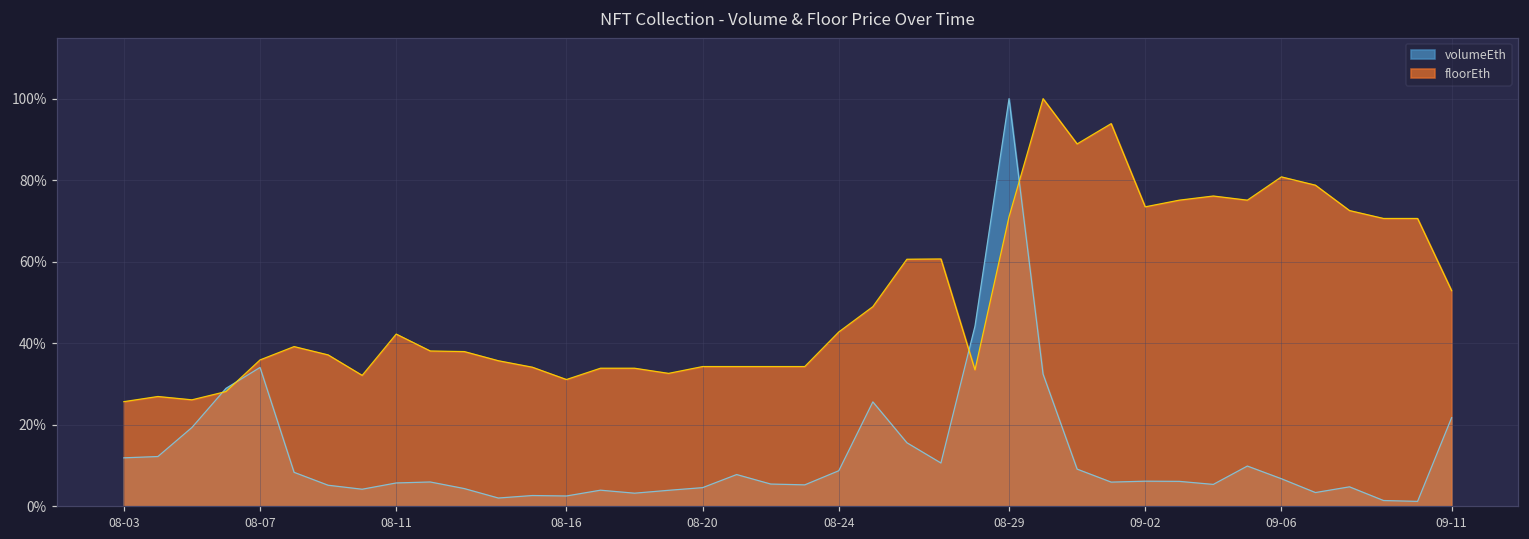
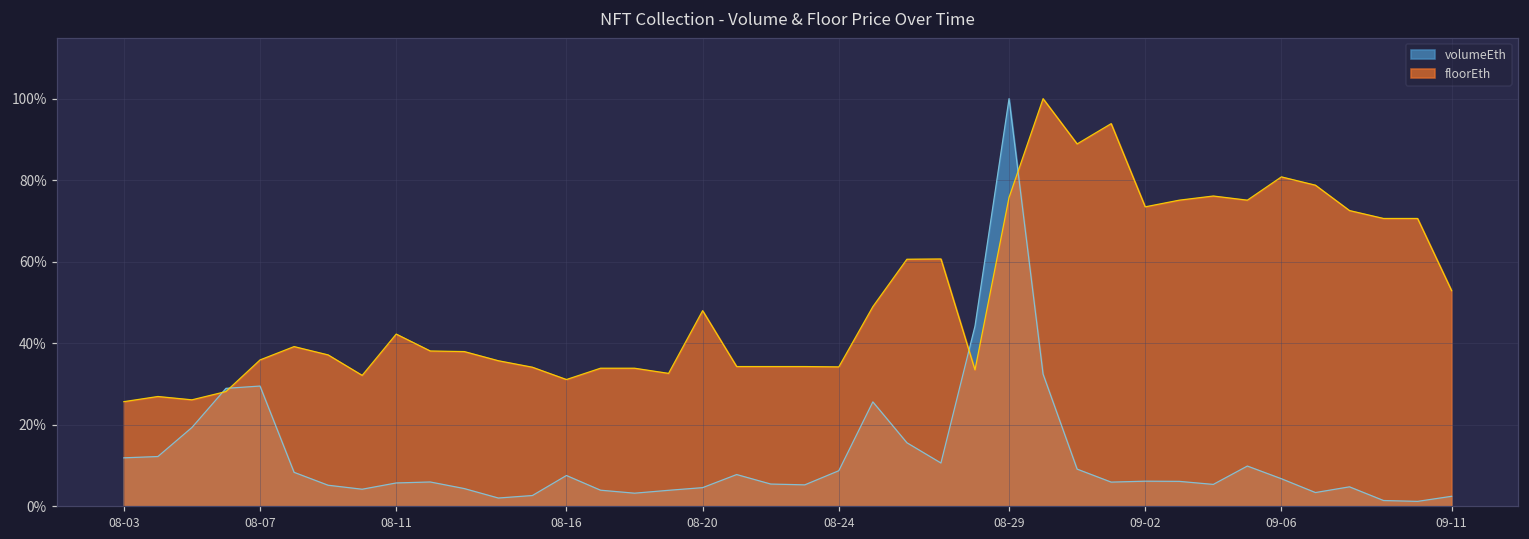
  {
    "volumeEth": {
      "08-03": "12%",
-     "08-07": "34%",
+     "08-07": "30%",
      "08-11": "6%",
-     "08-16": "3%",
+     "08-16": "8%",
      "08-20": "5%",
      "08-24": "9%",
      "08-29": "100%",
      "09-02": "6%",
      "09-06": "7%",
-     "09-11": "22%"
+     "09-11": "2%"
    },
    "floorEth": {
      "08-03": "26%",
      "08-07": "36%",
      "08-11": "42%",
      "08-16": "31%",
-     "08-20": "34%",
-     "08-24": "43%",
-     "08-29": "71%",
+     "08-20": "48%",
+     "08-24": "34%",
+     "08-29": "76%",
      "09-02": "73%",
      "09-06": "81%",
      "09-11": "53%"
    }
  }
